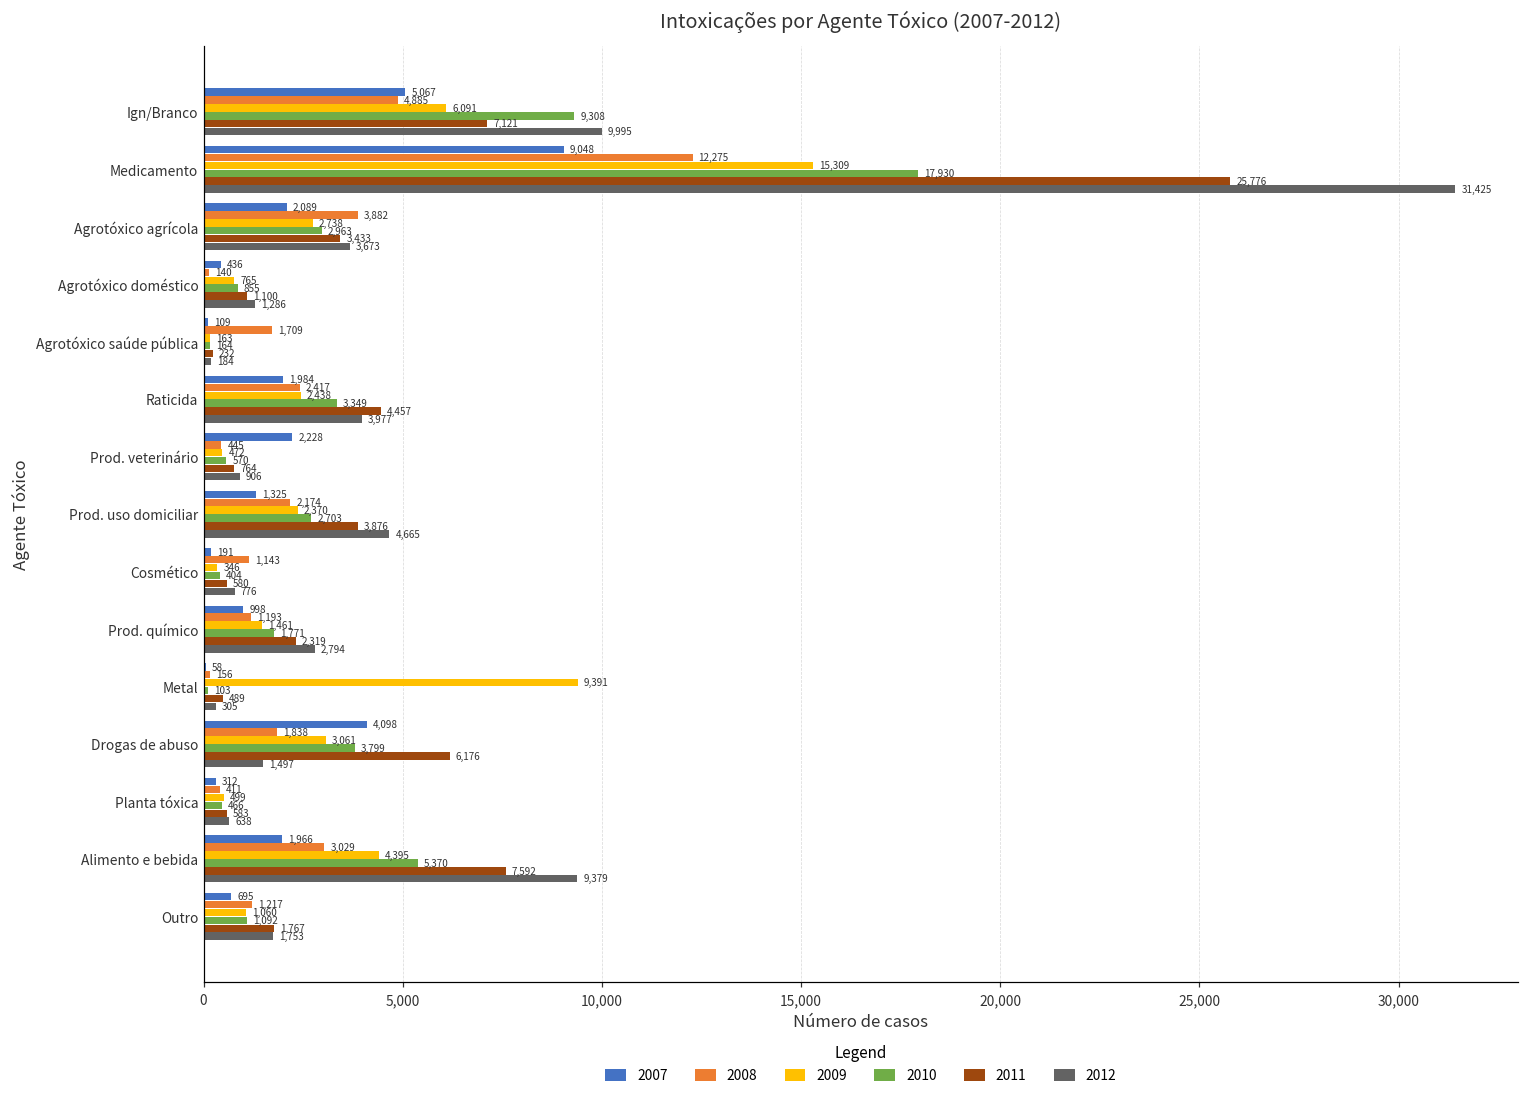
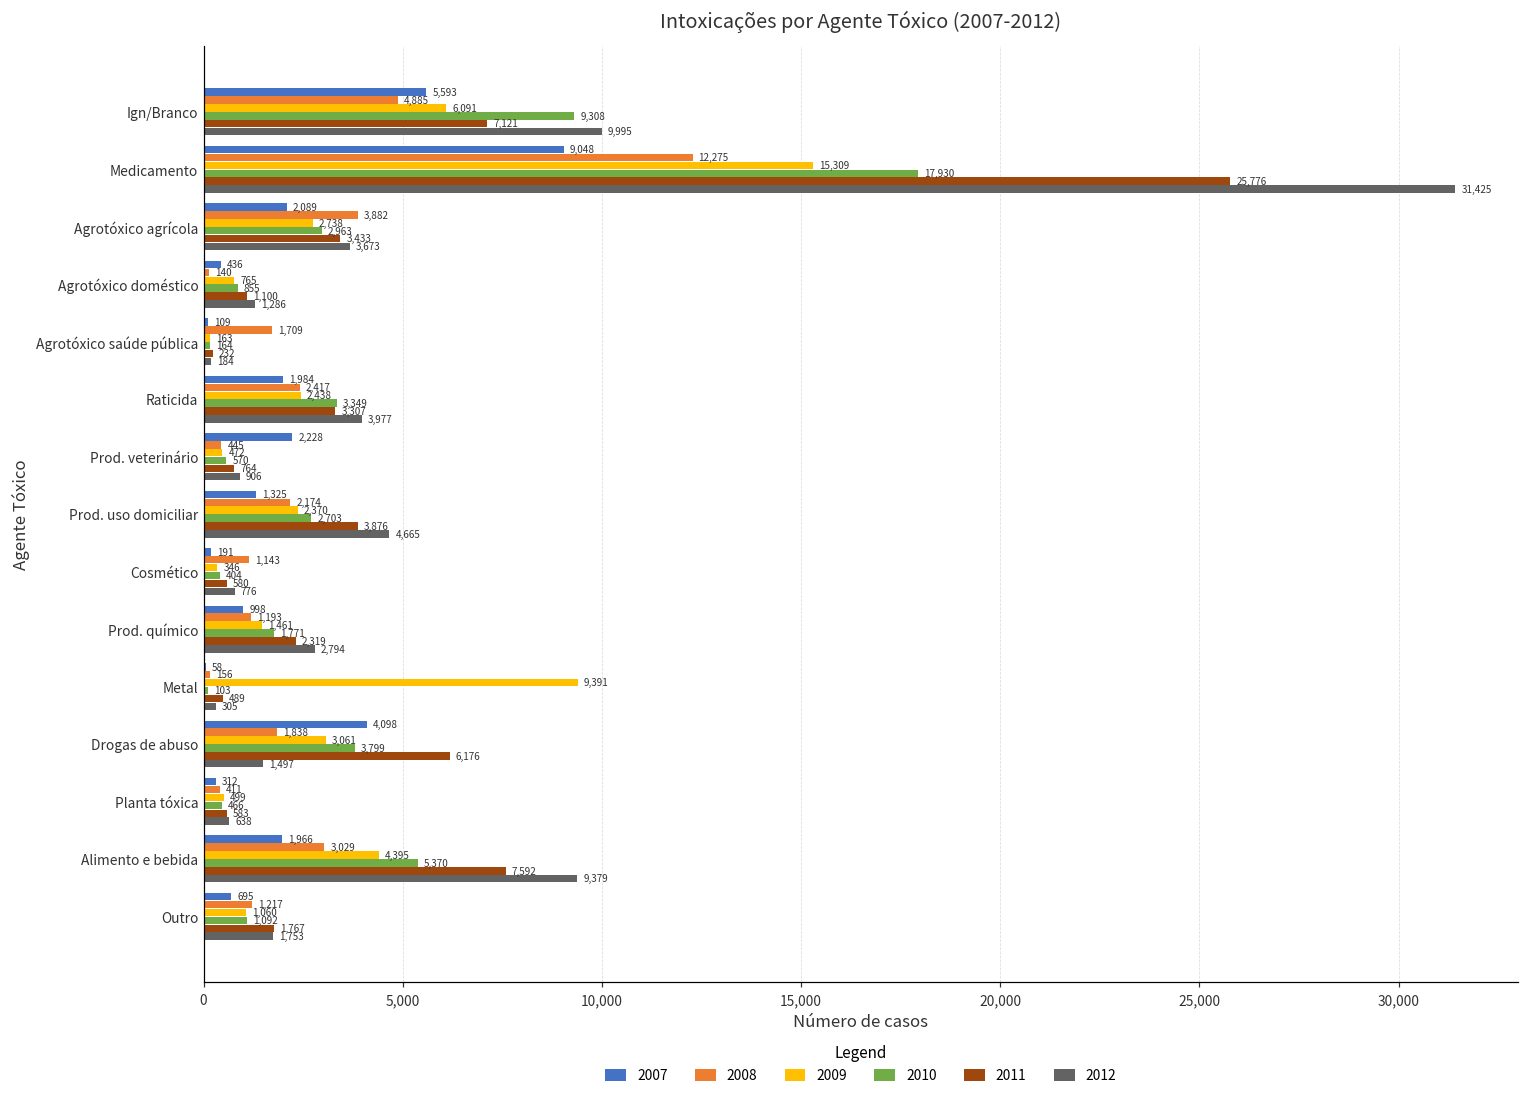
  {
    "2007": {
-     "Ign/Branco": "5,067",
+     "Ign/Branco": "5,593",
      "Medicamento": "9,048",
      "Agrotóxico agrícola": "2,089",
      "Agrotóxico doméstico": "436",
      "Agrotóxico saúde pública": "109",
      "Raticida": "1,984",
      "Prod. veterinário": "2,228",
      "Prod. uso domiciliar": "1,325",
      "Cosmético": "191",
      "Prod. químico": "998",
      "Metal": "58",
      "Drogas de abuso": "4,098",
      "Alimento e bebida": "1,966",
      "Outro": "695"
    },
    "2008": {
      "Ign/Branco": "4,885",
      "Medicamento": "12,275",
      "Agrotóxico agrícola": "3,882",
      "Agrotóxico doméstico": "140",
      "Agrotóxico saúde pública": "1,709",
      "Prod. uso domiciliar": "2,174",
      "Cosmético": "1,143",
      "Prod. químico": "1,193",
      "Metal": "156",
      "Drogas de abuso": "1,838",
      "Alimento e bebida": "3,029"
    },
    "2009": {
      "Ign/Branco": "6,091",
      "Medicamento": "15,309",
      "Agrotóxico agrícola": "2,738",
      "Prod. uso domiciliar": "2,370",
      "Prod. químico": "1,461",
      "Metal": "9,391",
      "Drogas de abuso": "3,061",
      "Alimento e bebida": "4,395"
    },
    "2010": {
      "Ign/Branco": "9,308",
      "Medicamento": "17,930",
      "Agrotóxico agrícola": "2,963",
      "Prod. uso domiciliar": "2,703",
      "Prod. químico": "1,771",
      "Metal": "103",
      "Drogas de abuso": "3,799",
      "Alimento e bebida": "5,370"
    },
    "2011": {
      "Ign/Branco": "7,121",
      "Medicamento": "25,776",
      "Agrotóxico agrícola": "3,433",
      "Agrotóxico doméstico": "1,100",
-     "Raticida": "4,457",
+     "Raticida": "3,307",
      "Prod. veterinário": "764",
      "Prod. uso domiciliar": "3,876",
      "Cosmético": "580",
      "Prod. químico": "2,319",
      "Metal": "489",
      "Drogas de abuso": "6,176",
      "Alimento e bebida": "7,592"
    },
    "2012": {
      "Ign/Branco": "9,995",
      "Medicamento": "31,425",
      "Agrotóxico agrícola": "3,673",
      "Agrotóxico doméstico": "1,286",
      "Raticida": "3,977",
      "Prod. veterinário": "906",
      "Prod. uso domiciliar": "4,665",
      "Cosmético": "776",
      "Prod. químico": "2,794",
      "Metal": "305",
      "Drogas de abuso": "1,497",
      "Alimento e bebida": "9,379"
    }
  }
